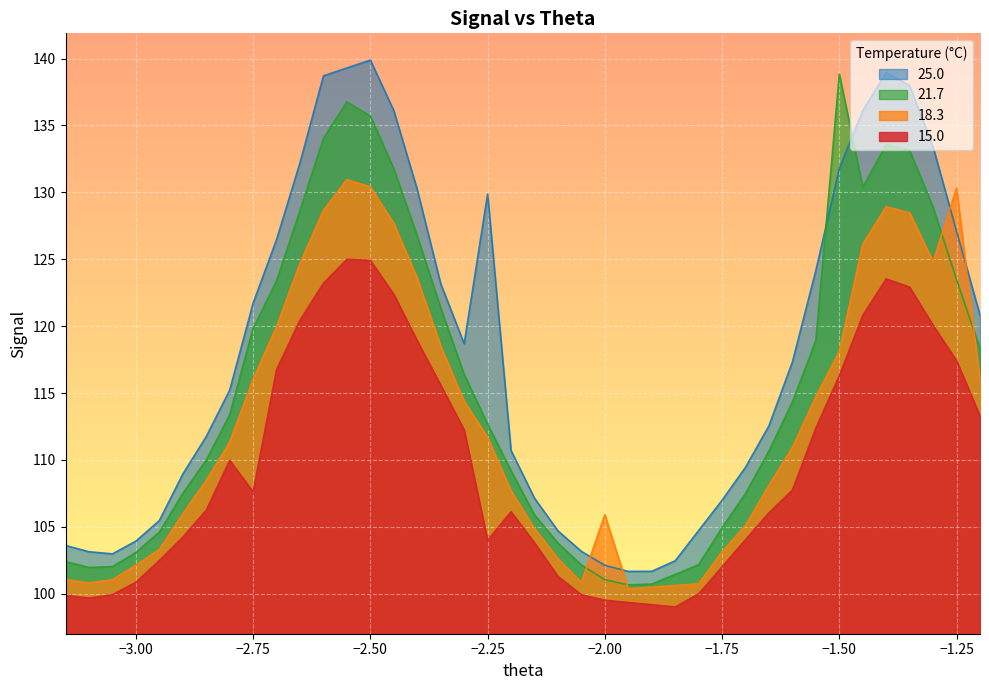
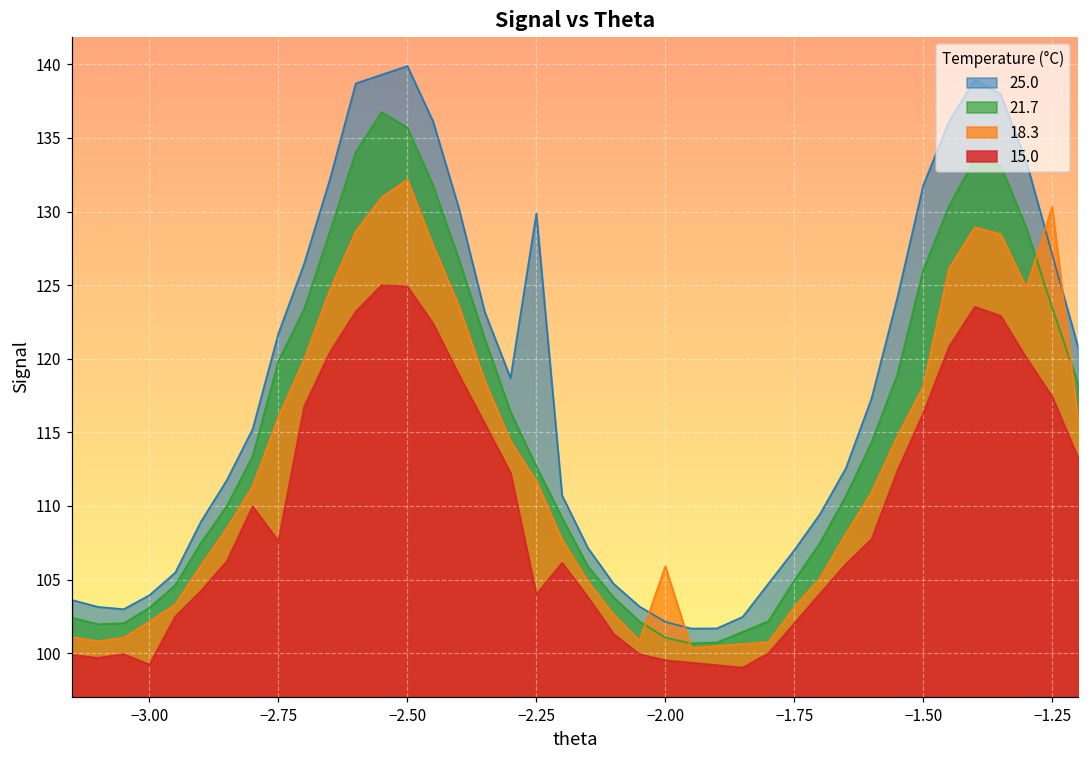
  {
    "25.0": {
      "−3.00": 103.9,
      "−2.75": 121.7,
      "−2.50": 139.9,
      "−2.25": 129.9,
      "−2.00": 102.1,
      "−1.75": 107.0,
      "−1.50": 131.8,
      "−1.25": 127.1
    },
    "21.7": {
      "−3.00": 103.1,
      "−2.75": 119.8,
      "−2.50": 135.7,
      "−2.25": 112.7,
      "−2.00": 101.1,
      "−1.75": 104.9,
-     "−1.50": 138.8,
+     "−1.50": 126.0,
      "−1.25": 123.5
    },
    "18.3": {
      "−3.00": 102.1,
      "−2.75": 116.0,
-     "−2.50": 130.4,
+     "−2.50": 132.2,
      "−2.25": 111.7,
      "−2.00": 105.9,
      "−1.75": 103.1,
      "−1.50": 118.1,
      "−1.25": 130.3
    },
    "15.0": {
-     "−3.00": 100.9,
+     "−3.00": 99.2,
      "−2.75": 107.6,
      "−2.50": 124.9,
      "−2.25": 104.0,
      "−2.00": 99.5,
      "−1.75": 102.0,
      "−1.50": 116.3,
      "−1.25": 117.4
    }
  }
